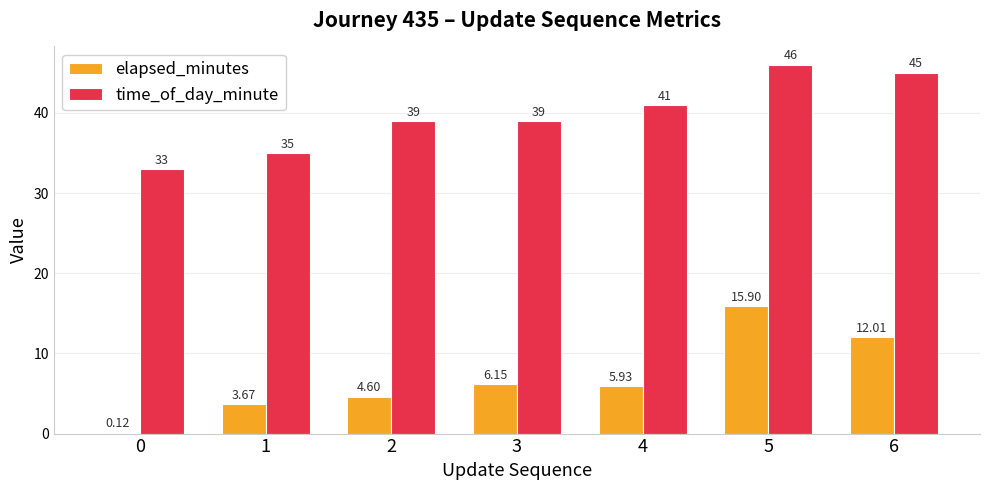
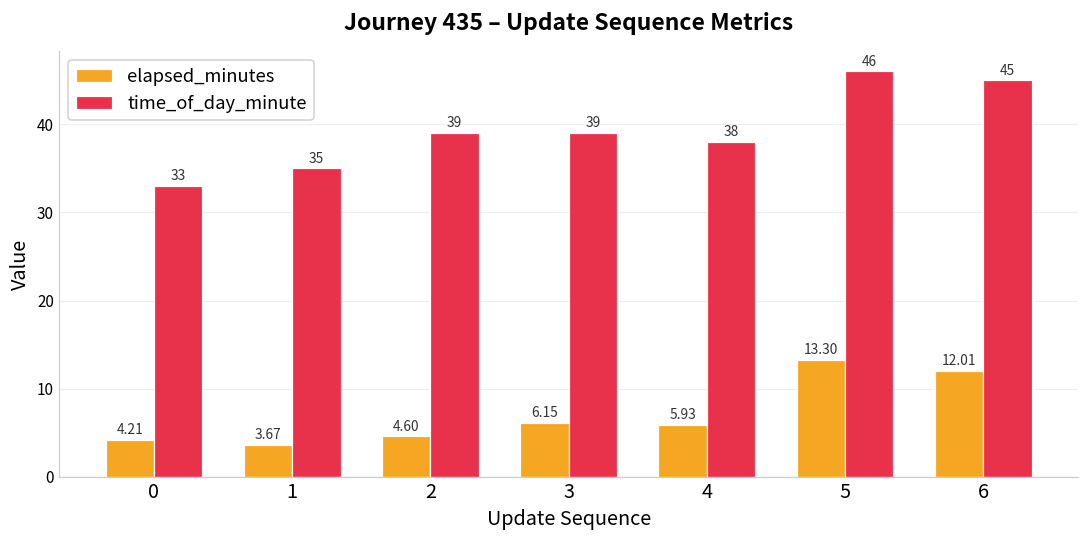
  {
    "elapsed_minutes": {
-     "0": 0.12,
+     "0": 4.21,
      "1": 3.67,
      "2": 4.60,
      "3": 6.15,
      "4": 5.93,
-     "5": 15.90,
+     "5": 13.30,
      "6": 12.01
    },
    "time_of_day_minute": {
      "0": 33,
      "1": 35,
      "2": 39,
      "3": 39,
-     "4": 41,
+     "4": 38,
      "5": 46,
      "6": 45
    }
  }
